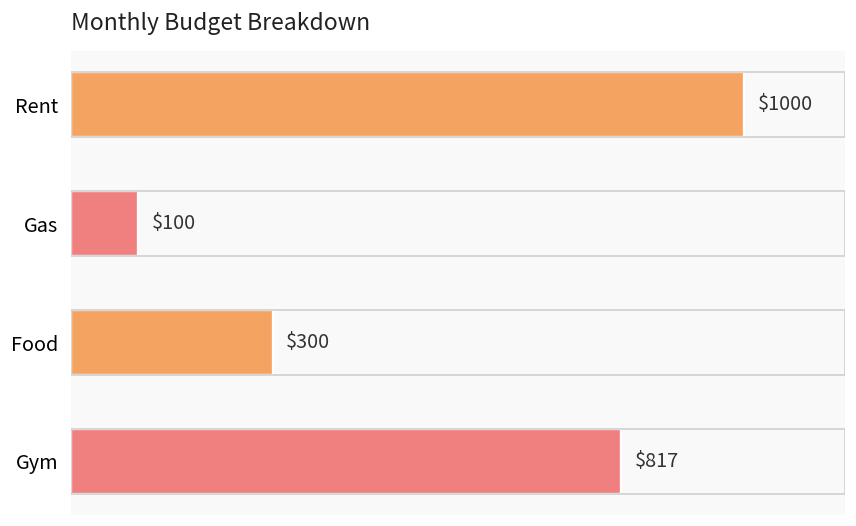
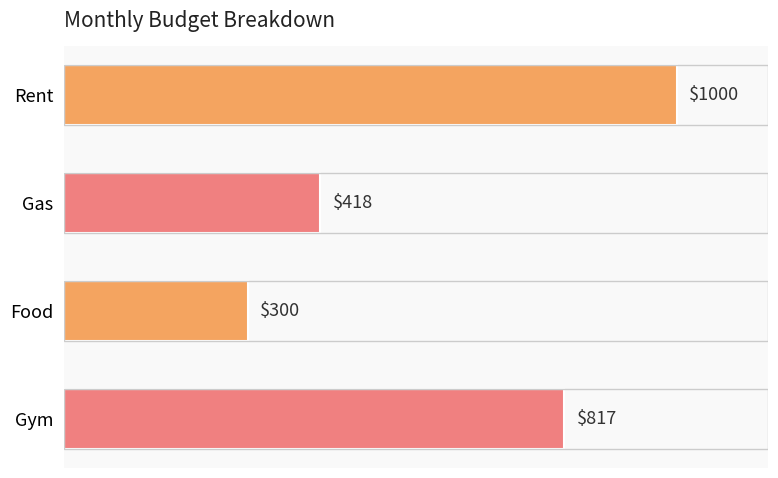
  {
    "Rent": "$1000",
-   "Gas": "$100",
+   "Gas": "$418",
    "Food": "$300",
    "Gym": "$817"
  }
